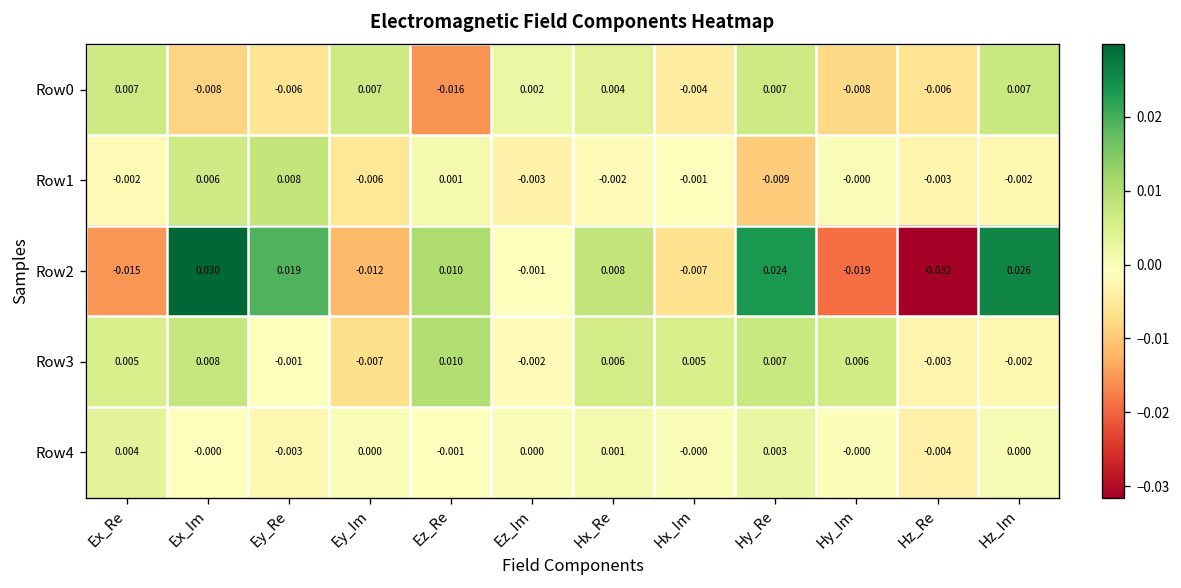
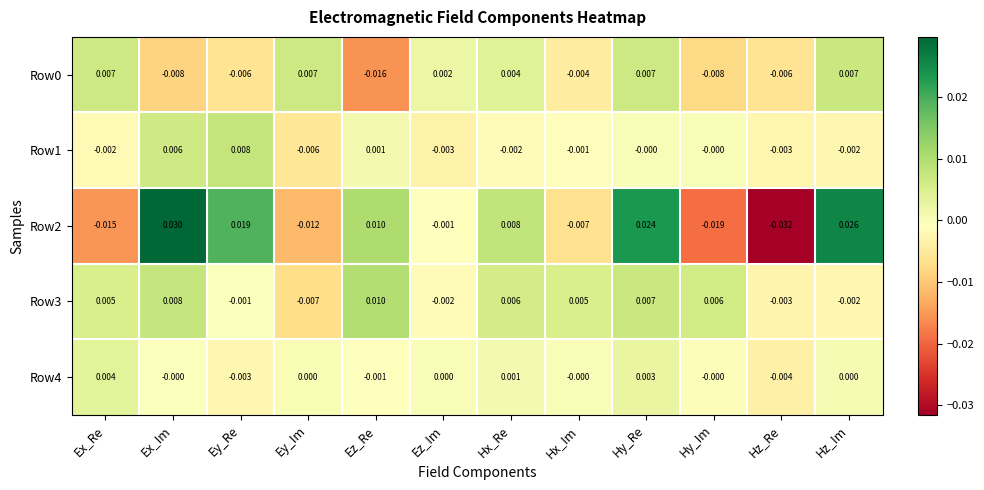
  {
    "Row0": {
      "Ex_Re": 0.007,
      "Ex_Im": -0.008,
      "Ey_Re": -0.006,
      "Ey_Im": 0.007,
      "Ez_Re": -0.016,
      "Ez_Im": 0.002,
      "Hx_Re": 0.004,
      "Hx_Im": -0.004,
      "Hy_Re": 0.007,
      "Hy_Im": -0.008,
      "Hz_Re": -0.006,
      "Hz_Im": 0.007
    },
    "Row1": {
      "Ex_Re": -0.002,
      "Ex_Im": 0.006,
      "Ey_Re": 0.008,
      "Ey_Im": -0.006,
      "Ez_Re": 0.001,
      "Ez_Im": -0.003,
      "Hx_Re": -0.002,
      "Hx_Im": -0.001,
-     "Hy_Re": -0.009,
+     "Hy_Re": -0.000,
      "Hy_Im": -0.000,
      "Hz_Re": -0.003,
      "Hz_Im": -0.002
    },
    "Row2": {
      "Ex_Re": -0.015,
      "Ex_Im": 0.030,
      "Ey_Re": 0.019,
      "Ey_Im": -0.012,
      "Ez_Re": 0.010,
      "Ez_Im": -0.001,
      "Hx_Re": 0.008,
      "Hx_Im": -0.007,
      "Hy_Re": 0.024,
      "Hy_Im": -0.019,
      "Hz_Re": -0.032,
      "Hz_Im": 0.026
    },
    "Row3": {
      "Ex_Re": 0.005,
      "Ex_Im": 0.008,
      "Ey_Re": -0.001,
      "Ey_Im": -0.007,
      "Ez_Re": 0.010,
      "Ez_Im": -0.002,
      "Hx_Re": 0.006,
      "Hx_Im": 0.005,
      "Hy_Re": 0.007,
      "Hy_Im": 0.006,
      "Hz_Re": -0.003,
      "Hz_Im": -0.002
    },
    "Row4": {
      "Ex_Re": 0.004,
      "Ex_Im": -0.000,
      "Ey_Re": -0.003,
      "Ey_Im": 0.000,
      "Ez_Re": -0.001,
      "Ez_Im": 0.000,
      "Hx_Re": 0.001,
      "Hx_Im": -0.000,
      "Hy_Re": 0.003,
      "Hy_Im": -0.000,
      "Hz_Re": -0.004,
      "Hz_Im": 0.000
    }
  }
